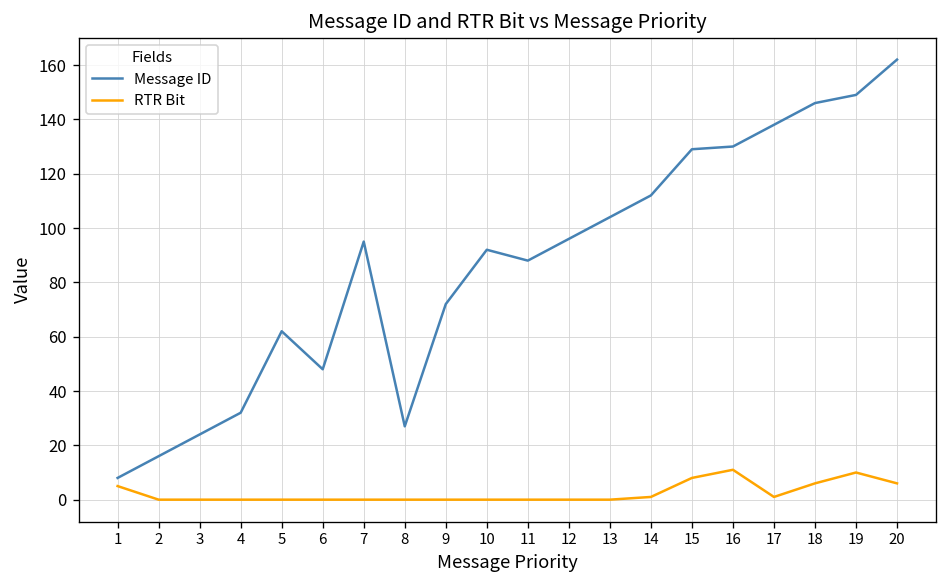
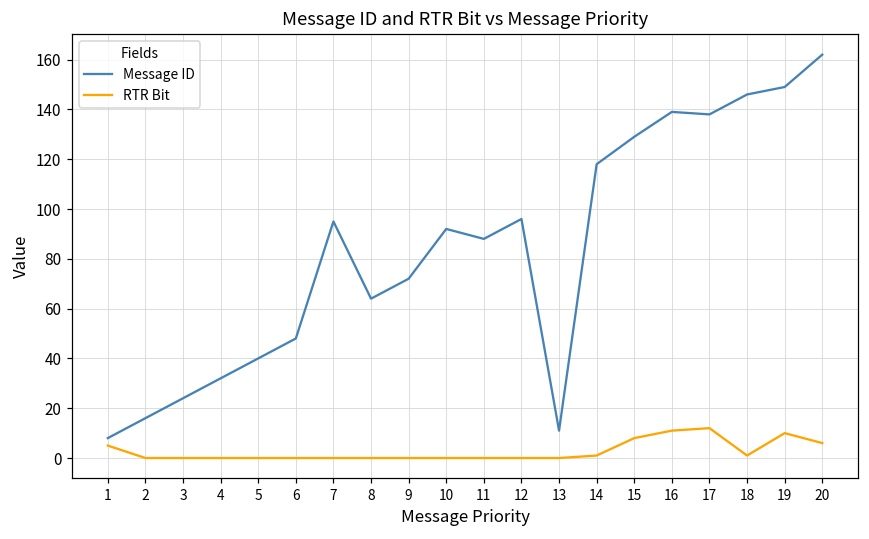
  {
    "Message ID": {
      "1": 8,
      "2": 16,
      "3": 24,
      "4": 32,
-     "5": 62,
+     "5": 40,
      "6": 48,
      "7": 95,
-     "8": 27,
+     "8": 64,
      "9": 72,
      "10": 92,
      "11": 88,
      "12": 96,
-     "13": 104,
-     "14": 112,
+     "13": 11,
+     "14": 118,
      "15": 129,
-     "16": 130,
+     "16": 139,
      "17": 138,
      "18": 146,
      "19": 149,
      "20": 162
    },
    "RTR Bit": {
      "1": 5,
      "2": 0,
      "3": 0,
      "4": 0,
      "5": 0,
      "6": 0,
      "7": 0,
      "8": 0,
      "9": 0,
      "10": 0,
      "11": 0,
      "12": 0,
      "13": 0,
      "14": 1,
      "15": 8,
      "16": 11,
-     "17": 1,
-     "18": 6,
+     "17": 12,
+     "18": 1,
      "19": 10,
      "20": 6
    }
  }
